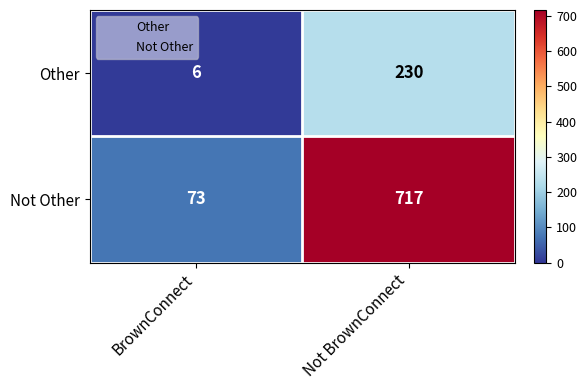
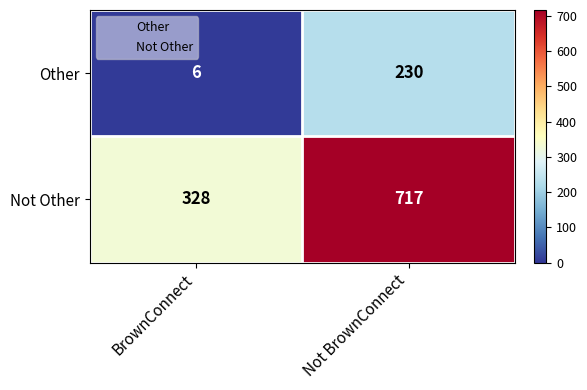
  {
    "Other": {
      "BrownConnect": 6,
      "Not BrownConnect": 230
    },
    "Not Other": {
-     "BrownConnect": 73,
+     "BrownConnect": 328,
      "Not BrownConnect": 717
    }
  }
